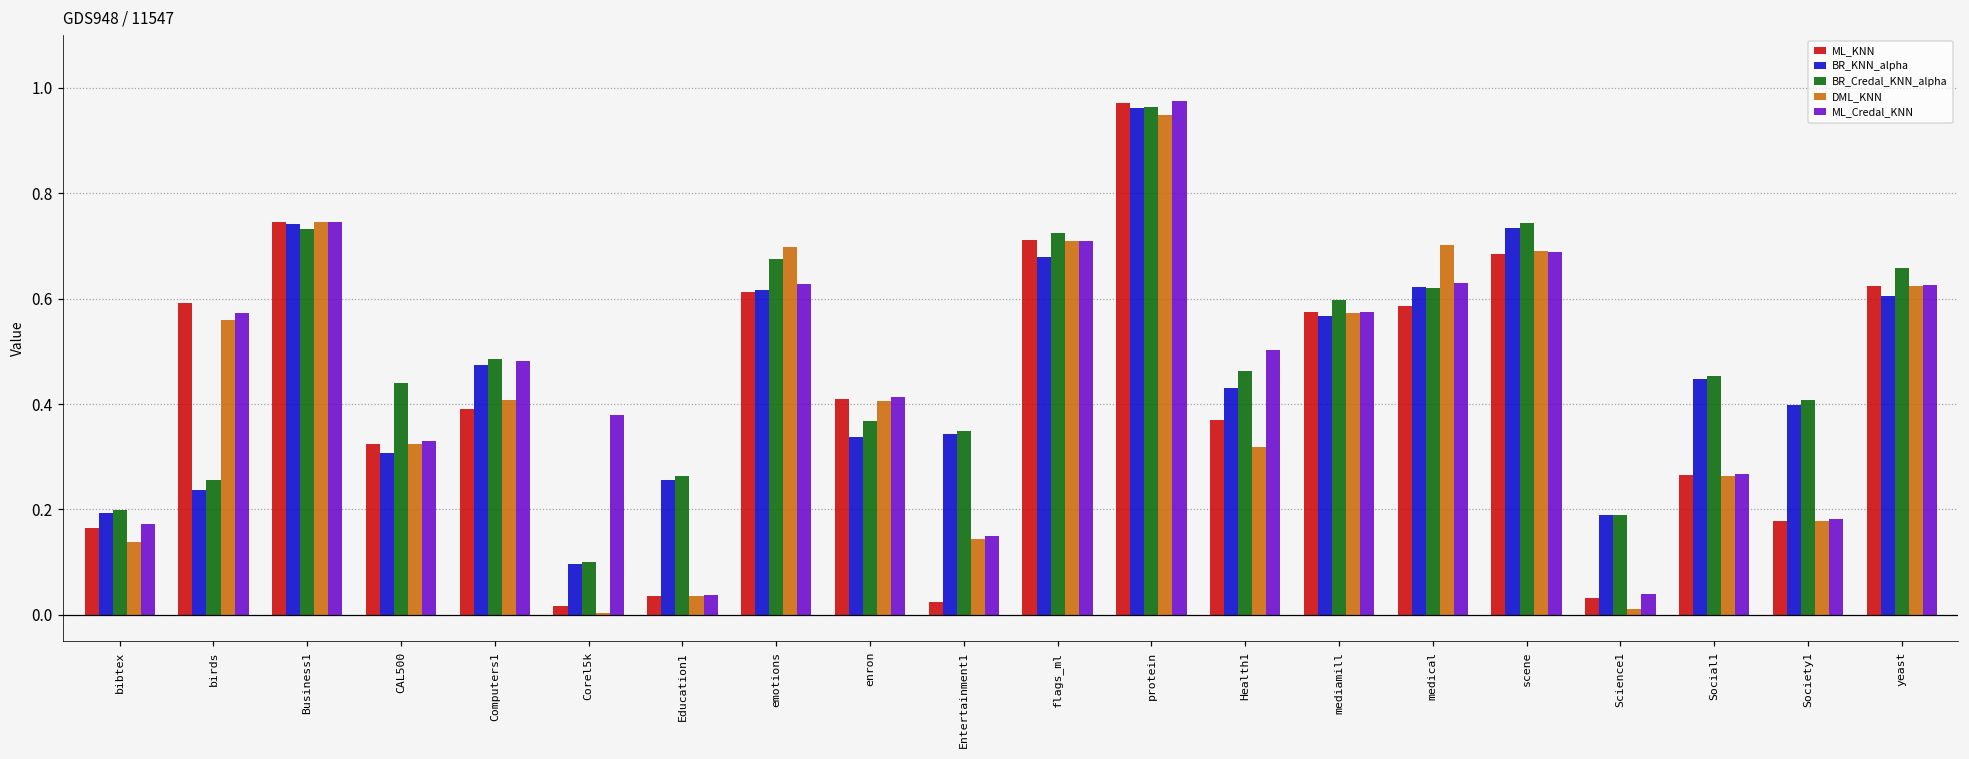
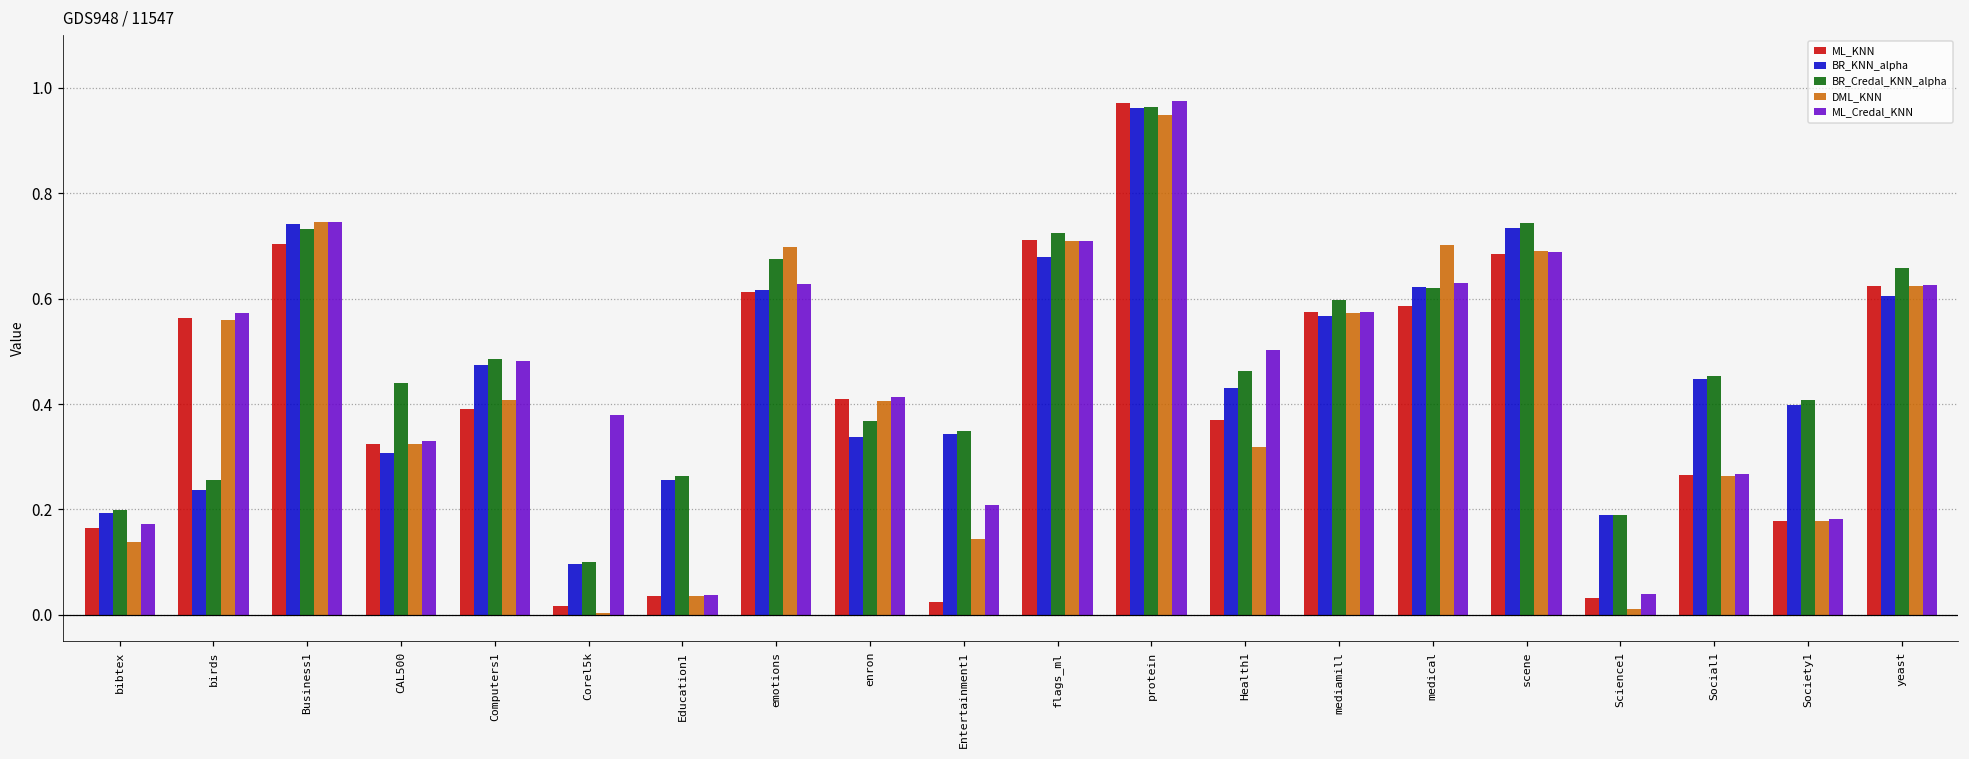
  {
    "ML_KNN": {
      "bibtex": 0.16,
-     "birds": 0.59,
-     "Business1": 0.74,
+     "birds": 0.56,
+     "Business1": 0.70,
      "CAL500": 0.32,
      "Computers1": 0.39,
      "Corel5k": 0.02,
      "Education1": 0.04,
      "emotions": 0.61,
      "enron": 0.41,
      "Entertainment1": 0.02,
      "flags_ml": 0.71,
      "protein": 0.97,
      "Health1": 0.37,
      "mediamill": 0.57,
      "medical": 0.59,
      "scene": 0.68,
      "Science1": 0.03,
      "Social1": 0.26,
      "Society1": 0.18,
      "yeast": 0.62
    },
    "BR_KNN_alpha": {
      "bibtex": 0.19,
      "birds": 0.24,
      "Business1": 0.74,
      "CAL500": 0.31,
      "Computers1": 0.47,
      "Corel5k": 0.10,
      "Education1": 0.26,
      "emotions": 0.62,
      "enron": 0.34,
      "Entertainment1": 0.34,
      "flags_ml": 0.68,
      "protein": 0.96,
      "Health1": 0.43,
      "mediamill": 0.57,
      "medical": 0.62,
      "scene": 0.73,
      "Science1": 0.19,
      "Social1": 0.45,
      "Society1": 0.40,
      "yeast": 0.61
    },
    "BR_Credal_KNN_alpha": {
      "bibtex": 0.20,
      "birds": 0.26,
      "Business1": 0.73,
      "CAL500": 0.44,
      "Computers1": 0.49,
      "Corel5k": 0.10,
      "Education1": 0.26,
      "emotions": 0.68,
      "enron": 0.37,
      "Entertainment1": 0.35,
      "flags_ml": 0.73,
      "protein": 0.96,
      "Health1": 0.46,
      "mediamill": 0.60,
      "medical": 0.62,
      "scene": 0.74,
      "Science1": 0.19,
      "Social1": 0.45,
      "Society1": 0.41,
      "yeast": 0.66
    },
    "DML_KNN": {
      "bibtex": 0.14,
      "birds": 0.56,
      "Business1": 0.75,
      "CAL500": 0.32,
      "Computers1": 0.41,
      "Education1": 0.03,
      "emotions": 0.70,
      "enron": 0.41,
      "Entertainment1": 0.14,
      "flags_ml": 0.71,
      "protein": 0.95,
      "Health1": 0.32,
      "mediamill": 0.57,
      "medical": 0.70,
      "scene": 0.69,
      "Science1": 0.01,
      "Social1": 0.26,
      "Society1": 0.18,
      "yeast": 0.62
    },
    "ML_Credal_KNN": {
      "bibtex": 0.17,
      "birds": 0.57,
      "Business1": 0.75,
      "CAL500": 0.33,
      "Computers1": 0.48,
      "Corel5k": 0.38,
      "Education1": 0.04,
      "emotions": 0.63,
      "enron": 0.41,
-     "Entertainment1": 0.15,
+     "Entertainment1": 0.21,
      "flags_ml": 0.71,
      "protein": 0.97,
      "Health1": 0.50,
      "mediamill": 0.58,
      "medical": 0.63,
      "scene": 0.69,
      "Science1": 0.04,
      "Social1": 0.27,
      "Society1": 0.18,
      "yeast": 0.63
    }
  }
